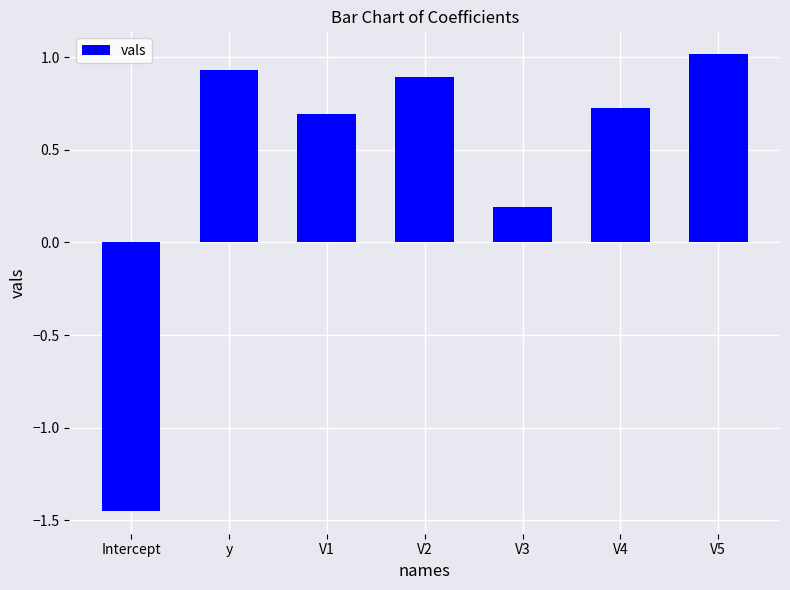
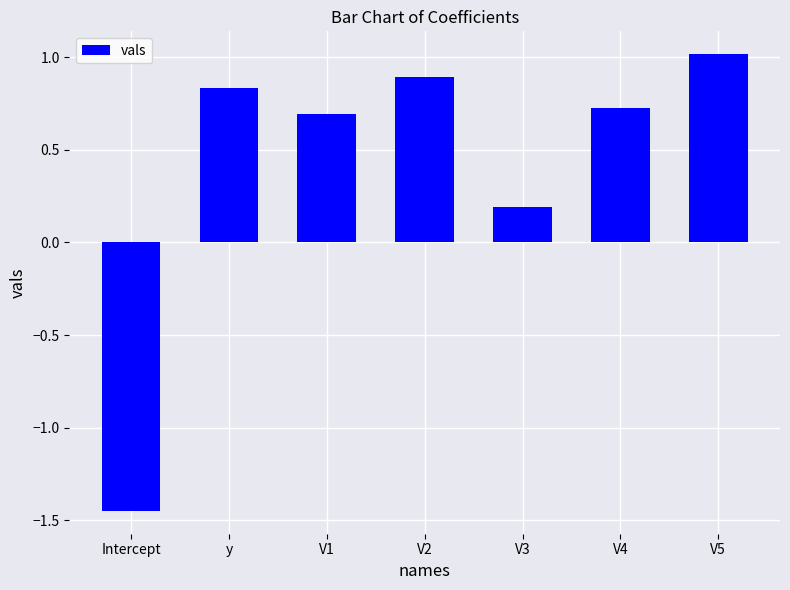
  {
    "Intercept": -1.45,
-   "y": 0.93,
+   "y": 0.83,
    "V1": 0.69,
    "V2": 0.89,
    "V3": 0.19,
    "V4": 0.73,
    "V5": 1.02
  }
